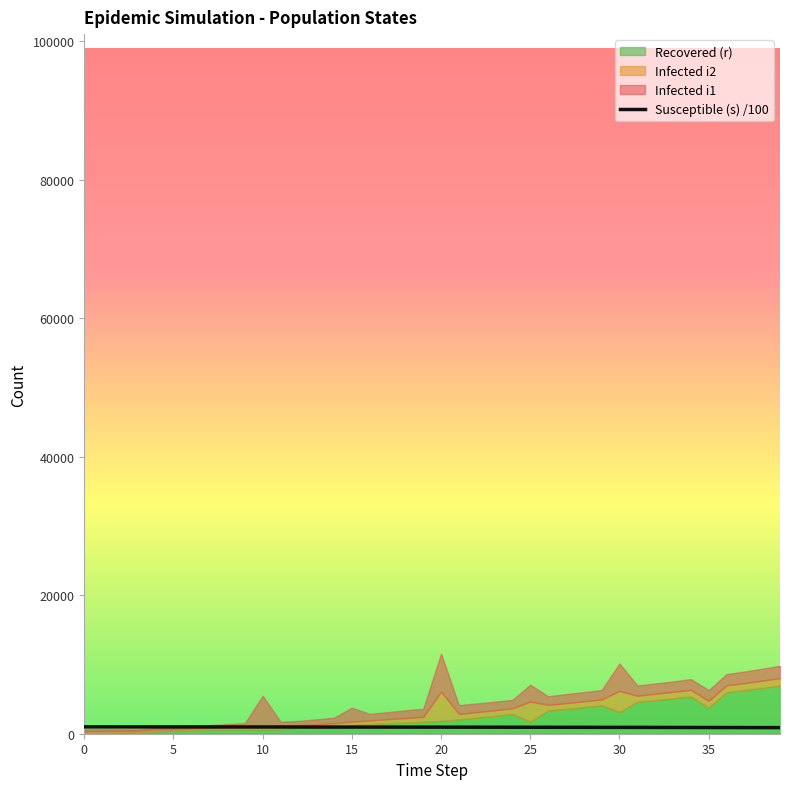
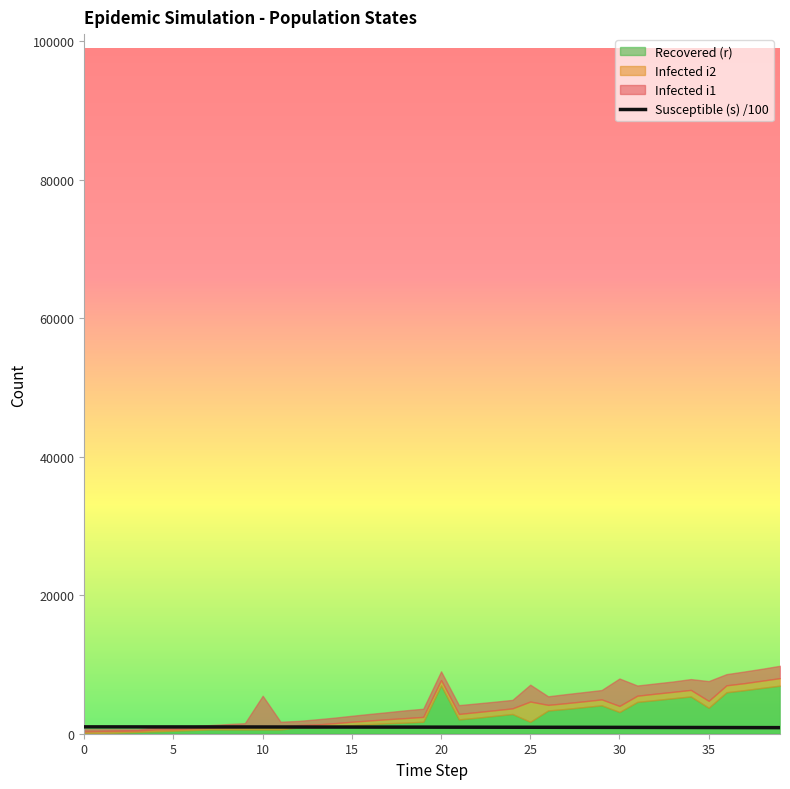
  {
    "Recovered (r)": {
-     "20": 2000,
+     "20": 7000,
      "25": 2000,
      "30": 3000,
      "35": 4000
    },
    "Susceptible (s) /100": {
      "20": 1000,
      "25": 1000,
      "30": 1000,
      "35": 1000
    },
    "Infected i2": {
      "15": 0,
-     "20": 4000,
+     "20": 1000,
      "25": 3000,
-     "30": 3000,
+     "30": 1000,
      "35": 1000
    },
    "Infected i1": {
      "10": 4000,
-     "15": 2000,
-     "20": 6000,
+     "15": 1000,
+     "20": 1000,
      "25": 2000,
      "30": 4000,
-     "35": 2000
+     "35": 3000
    }
  }
